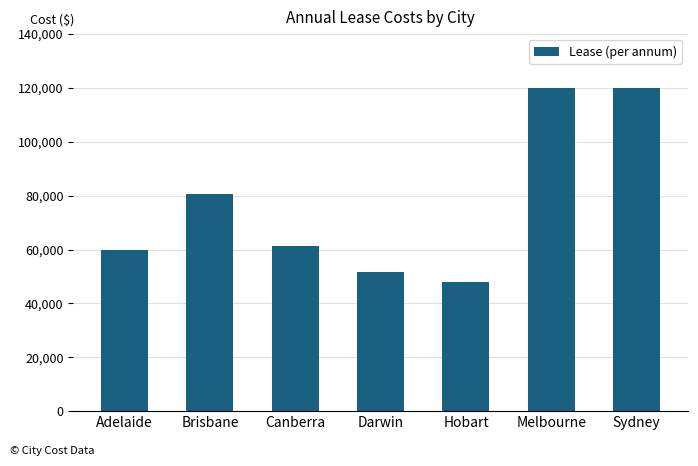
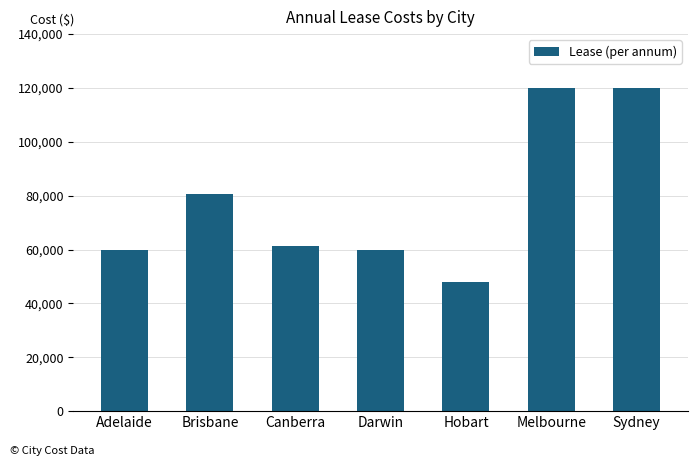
  {
    "Adelaide": "60,000",
    "Brisbane": "81,000",
    "Canberra": "61,000",
-   "Darwin": "52,000",
+   "Darwin": "60,000",
    "Hobart": "48,000",
    "Melbourne": "120,000",
    "Sydney": "120,000"
  }
